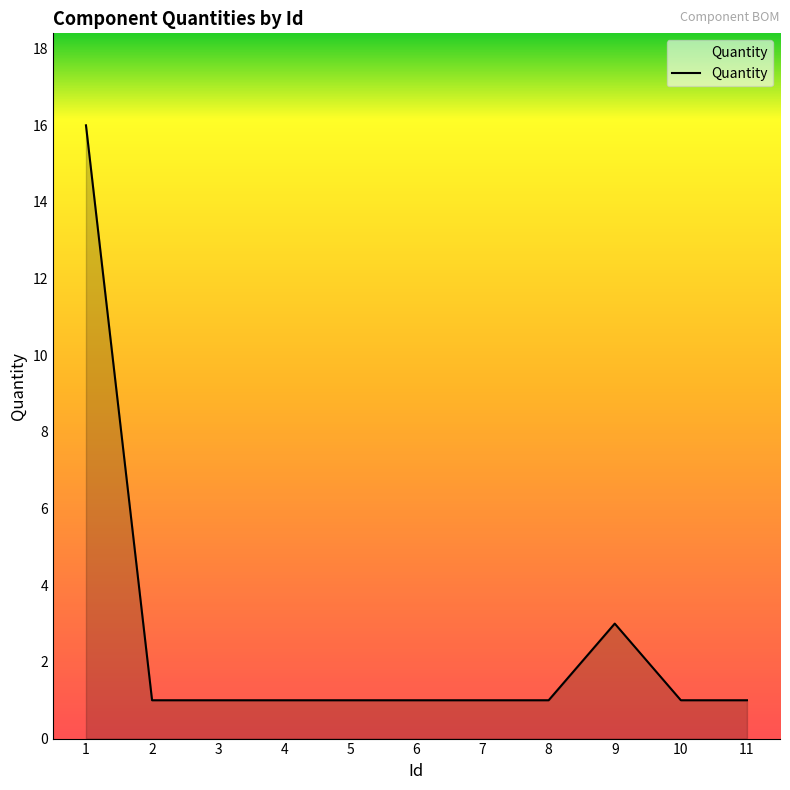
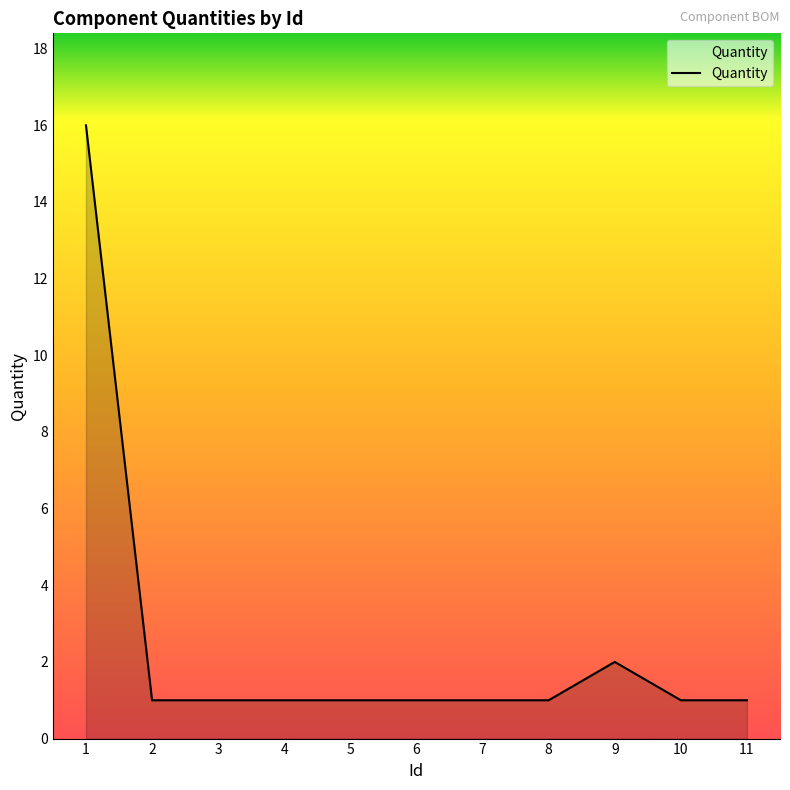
  {
    "1": 16,
    "2": 1,
    "3": 1,
    "4": 1,
    "5": 1,
    "6": 1,
    "7": 1,
    "8": 1,
-   "9": 3,
+   "9": 2,
    "10": 1,
    "11": 1
  }
